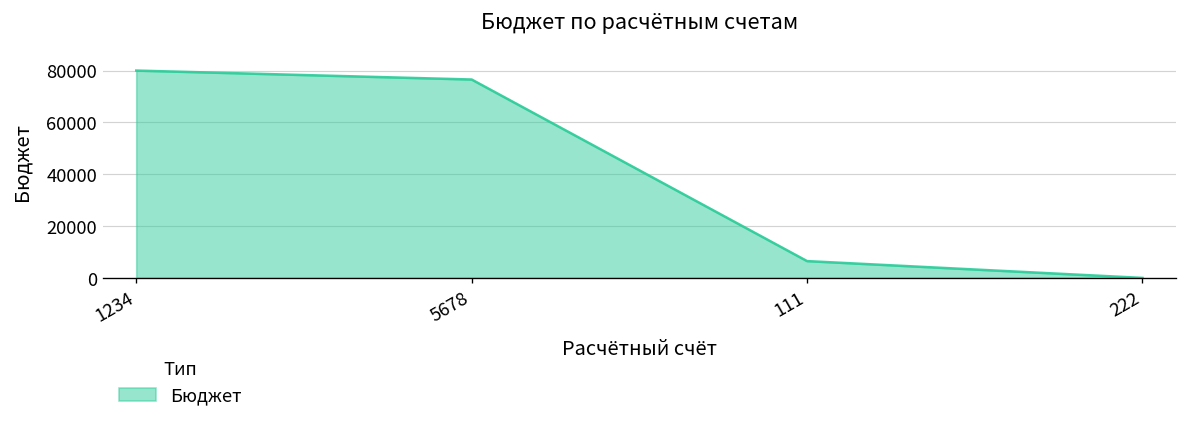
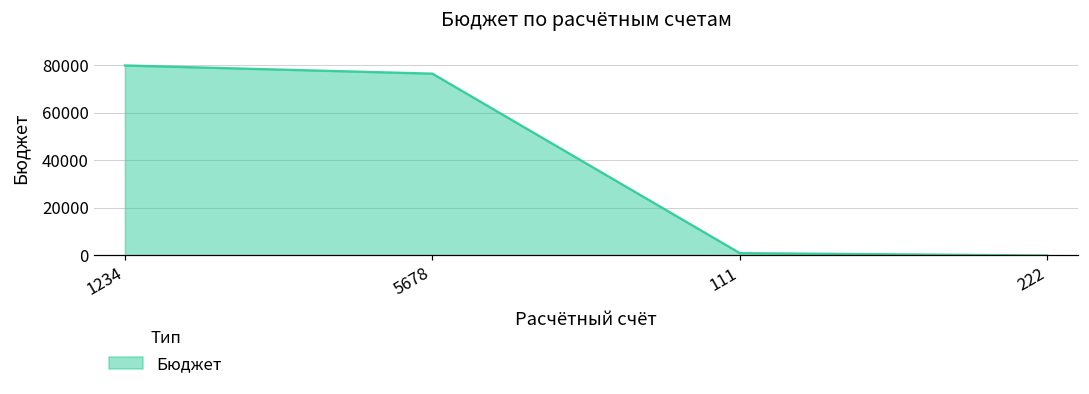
  {
    "1234": 80000,
    "5678": 77000,
-   "111": 6000,
+   "111": 1000,
    "222": 0
  }
